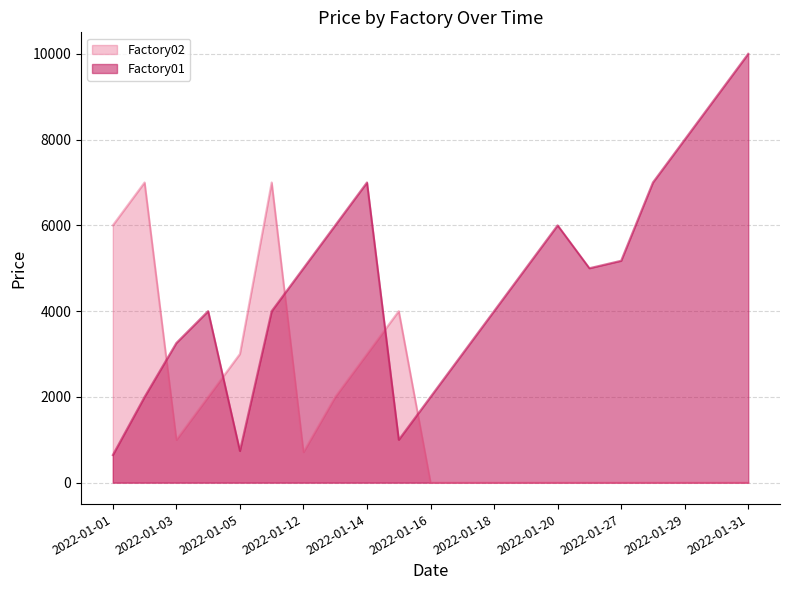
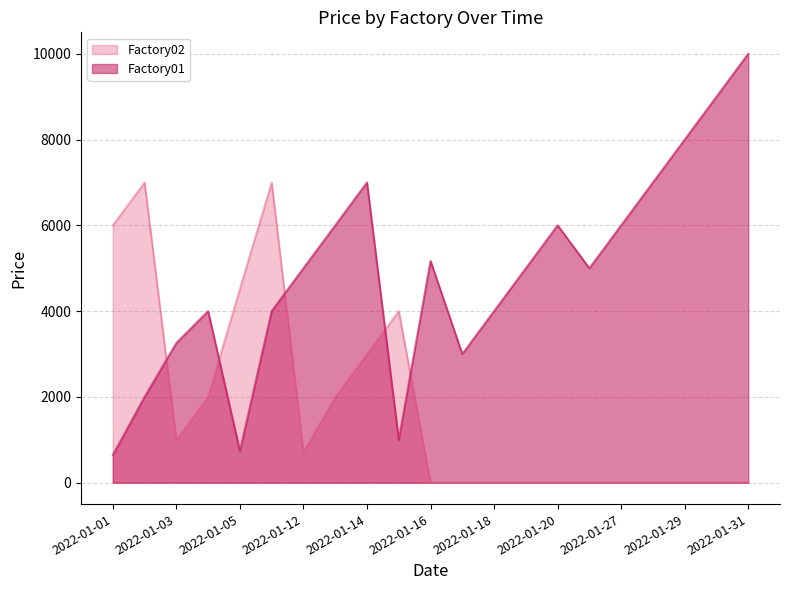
  {
    "Factory02": {
      "2022-01-01": 6000,
      "2022-01-03": 1000,
-     "2022-01-05": 3000,
+     "2022-01-05": 4500,
      "2022-01-12": 700,
      "2022-01-14": 3000,
      "2022-01-16": 0,
      "2022-01-18": 0,
      "2022-01-20": 0,
      "2022-01-27": 0,
      "2022-01-29": 0,
      "2022-01-31": 0
    },
    "Factory01": {
      "2022-01-01": 600,
      "2022-01-03": 3300,
      "2022-01-05": 700,
      "2022-01-12": 5000,
      "2022-01-14": 7000,
-     "2022-01-16": 2000,
+     "2022-01-16": 5200,
      "2022-01-18": 4000,
      "2022-01-20": 6000,
-     "2022-01-27": 5200,
+     "2022-01-27": 6000,
      "2022-01-29": 8000,
      "2022-01-31": 10000
    }
  }
